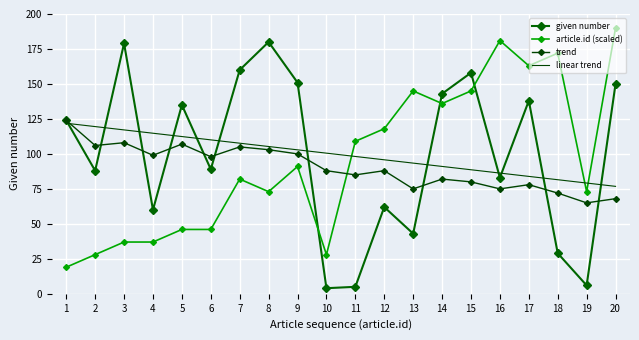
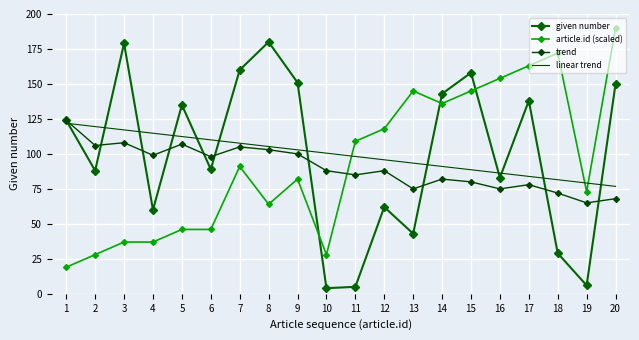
  {
    "article.id (scaled)": {
      "1": 19,
      "2": 28,
      "3": 37,
      "4": 37,
      "5": 46,
      "6": 46,
-     "7": 82,
-     "8": 73,
-     "9": 91,
+     "7": 91,
+     "8": 64,
+     "9": 82,
      "10": 28,
      "11": 109,
      "12": 118,
      "13": 145,
      "14": 136,
      "15": 145,
-     "16": 181,
+     "16": 154,
      "17": 163,
      "19": 73
    }
  }
